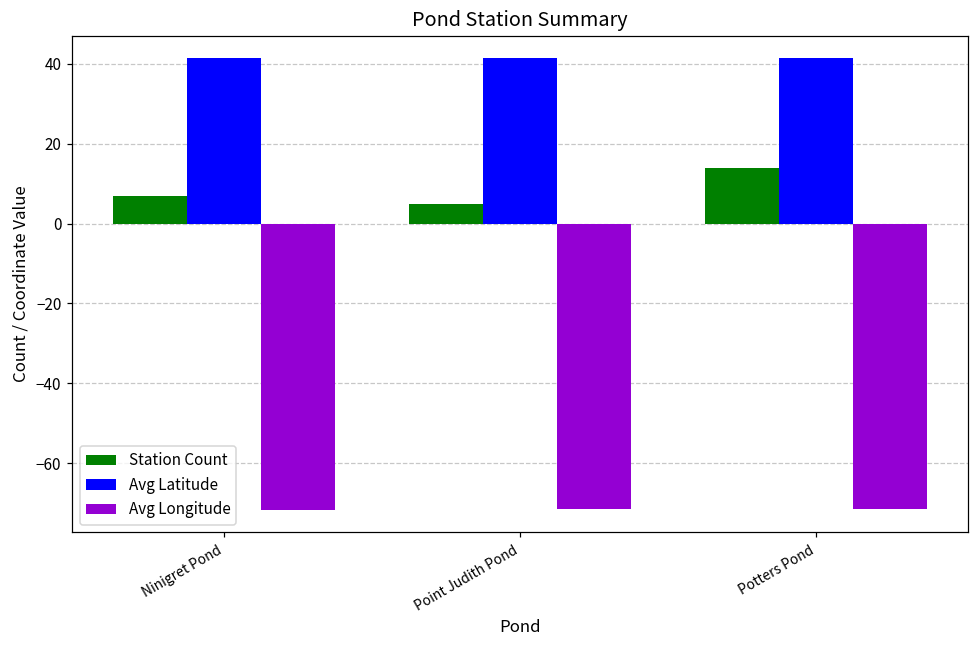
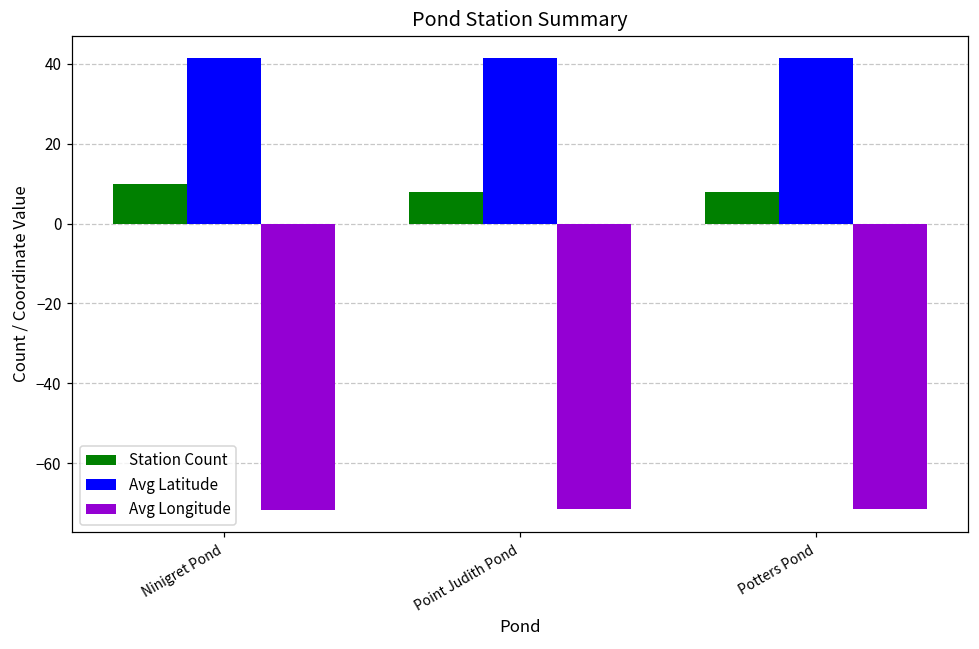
  {
    "Station Count": {
-     "Ninigret Pond": 7,
-     "Point Judith Pond": 5,
-     "Potters Pond": 14
+     "Ninigret Pond": 10,
+     "Point Judith Pond": 8,
+     "Potters Pond": 8
    },
    "Avg Latitude": {
      "Ninigret Pond": 41,
      "Point Judith Pond": 41,
      "Potters Pond": 41
    },
    "Avg Longitude": {
      "Ninigret Pond": -72,
      "Point Judith Pond": -72,
      "Potters Pond": -72
    }
  }
